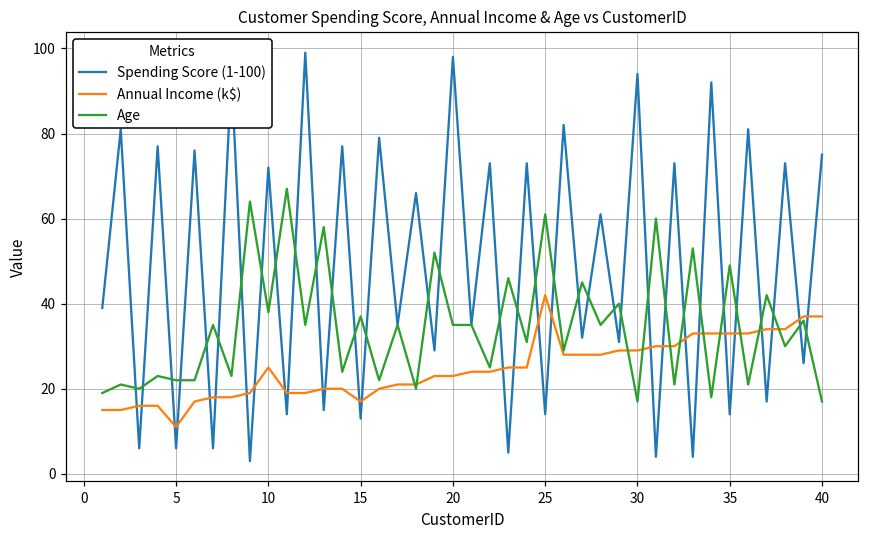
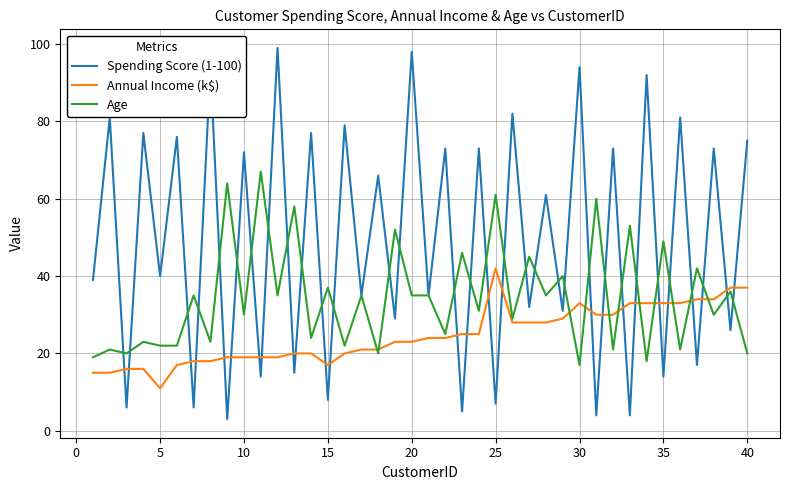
  {
    "Spending Score (1-100)": {
-     "5": 6,
+     "5": 40,
      "10": 72,
-     "15": 13,
+     "15": 8,
      "20": 98,
-     "25": 14,
+     "25": 7,
      "30": 94,
      "35": 14,
      "40": 75
    },
    "Annual Income (k$)": {
      "5": 11,
-     "10": 25,
+     "10": 19,
      "15": 17,
      "20": 23,
      "25": 42,
-     "30": 29,
+     "30": 33,
      "35": 33,
      "40": 37
    },
    "Age": {
      "5": 22,
-     "10": 38,
+     "10": 30,
      "15": 37,
      "20": 35,
      "25": 61,
      "30": 17,
      "35": 49,
-     "40": 17
+     "40": 20
    }
  }
